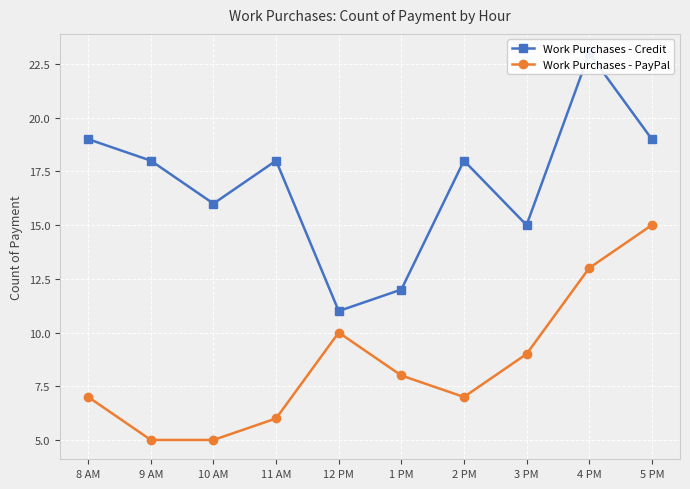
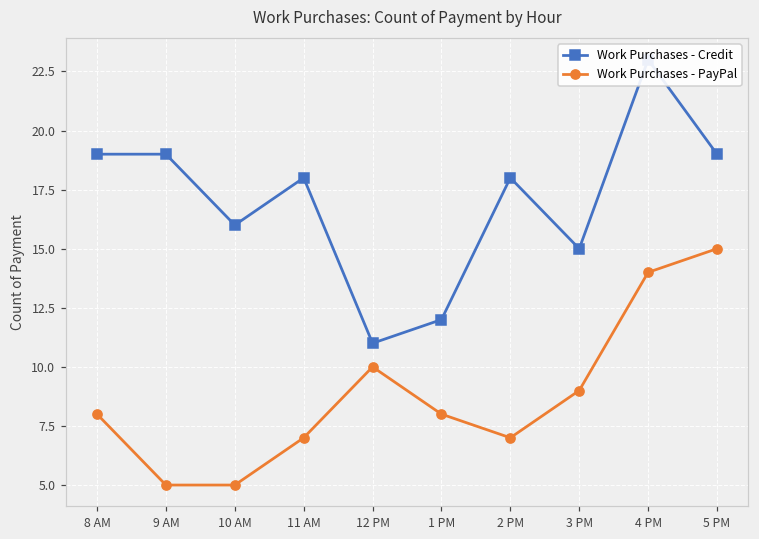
  {
    "Work Purchases - Credit": {
      "8 AM": 19,
-     "9 AM": 18,
+     "9 AM": 19,
      "10 AM": 16,
      "11 AM": 18,
      "12 PM": 11,
      "1 PM": 12,
      "2 PM": 18,
      "3 PM": 15,
      "5 PM": 19
    },
    "Work Purchases - PayPal": {
-     "8 AM": 7,
+     "8 AM": 8,
      "9 AM": 5,
      "10 AM": 5,
-     "11 AM": 6,
+     "11 AM": 7,
      "12 PM": 10,
      "1 PM": 8,
      "2 PM": 7,
      "3 PM": 9,
-     "4 PM": 13,
+     "4 PM": 14,
      "5 PM": 15
    }
  }
